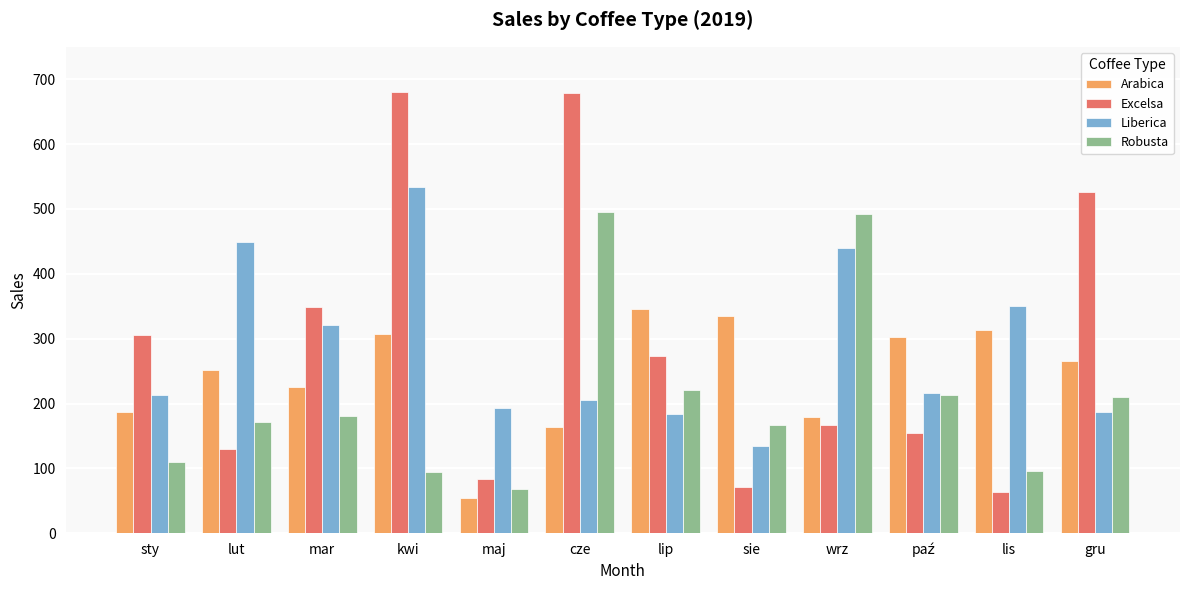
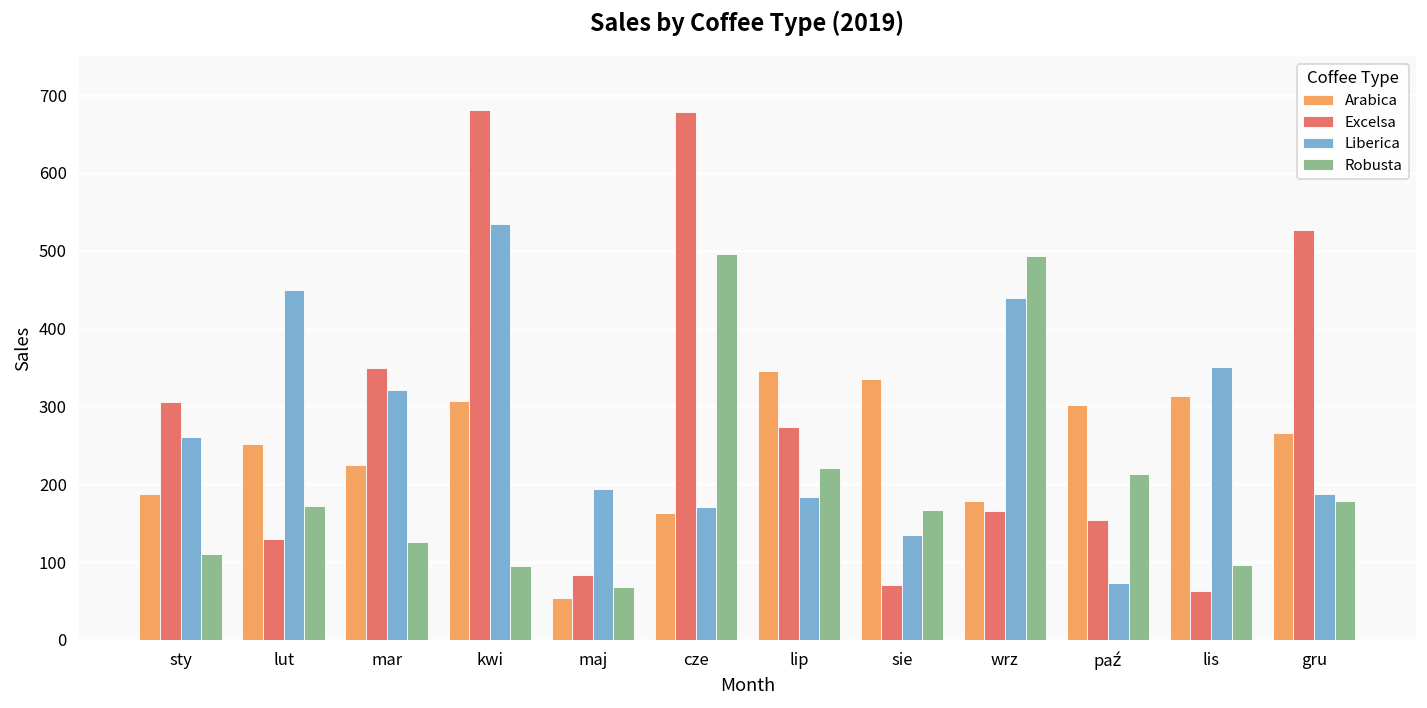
  {
    "Liberica": {
-     "sty": 210,
+     "sty": 260,
      "lut": 450,
      "mar": 320,
      "kwi": 530,
      "maj": 190,
-     "cze": 210,
+     "cze": 170,
      "lip": 180,
      "sie": 130,
      "wrz": 440,
-     "paź": 220,
+     "paź": 70,
      "lis": 350,
      "gru": 190
    },
    "Robusta": {
      "sty": 110,
      "lut": 170,
-     "mar": 180,
+     "mar": 130,
      "kwi": 100,
      "maj": 70,
      "cze": 500,
      "lip": 220,
      "sie": 170,
      "wrz": 490,
      "paź": 210,
      "lis": 100,
-     "gru": 210
+     "gru": 180
    }
  }
